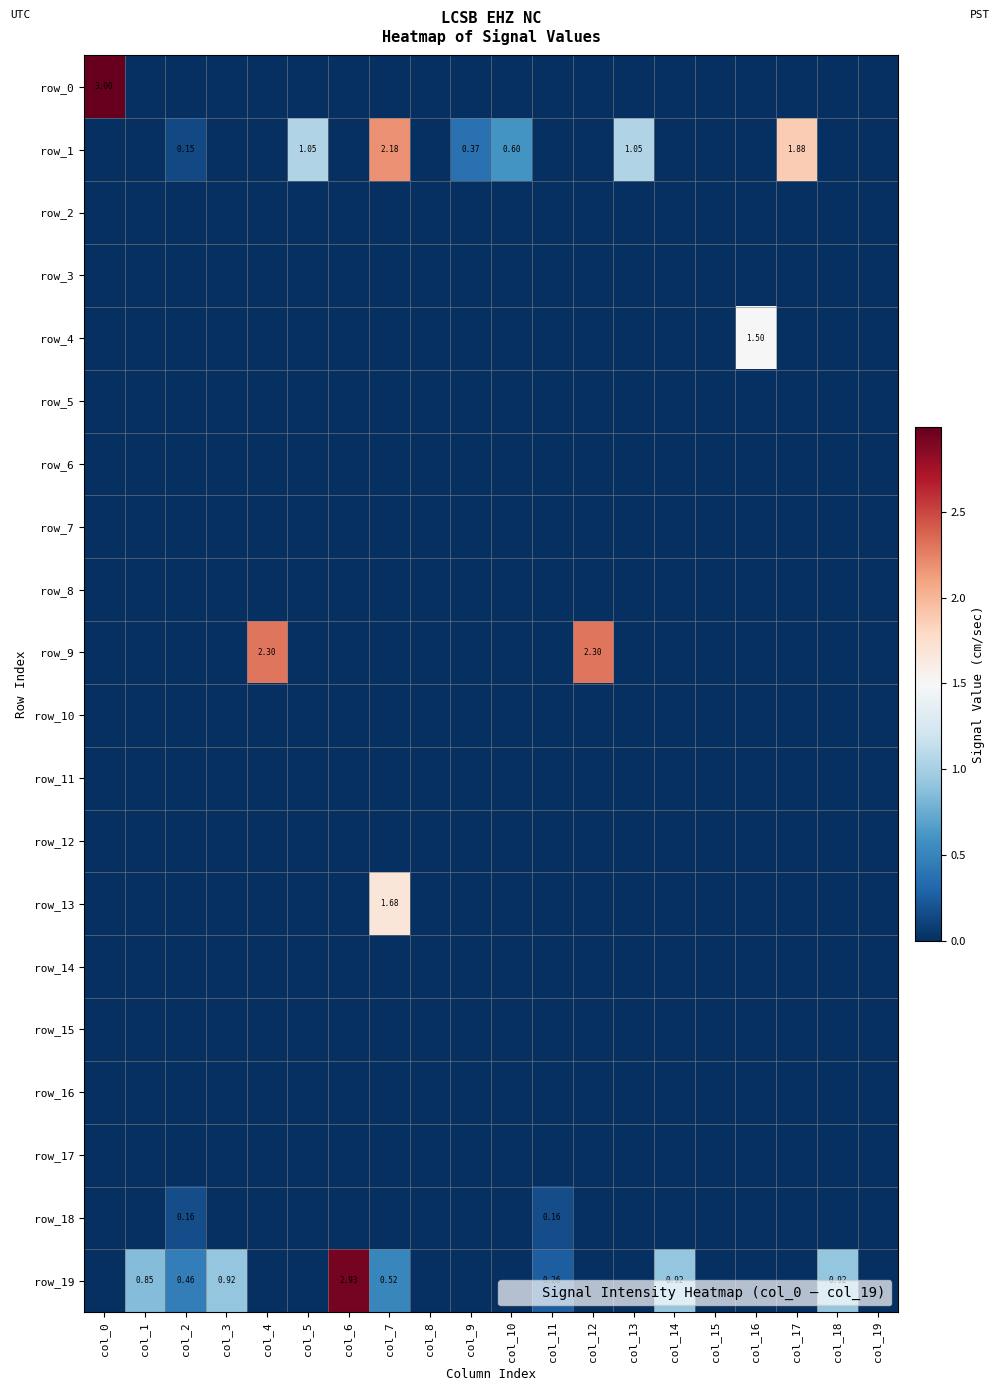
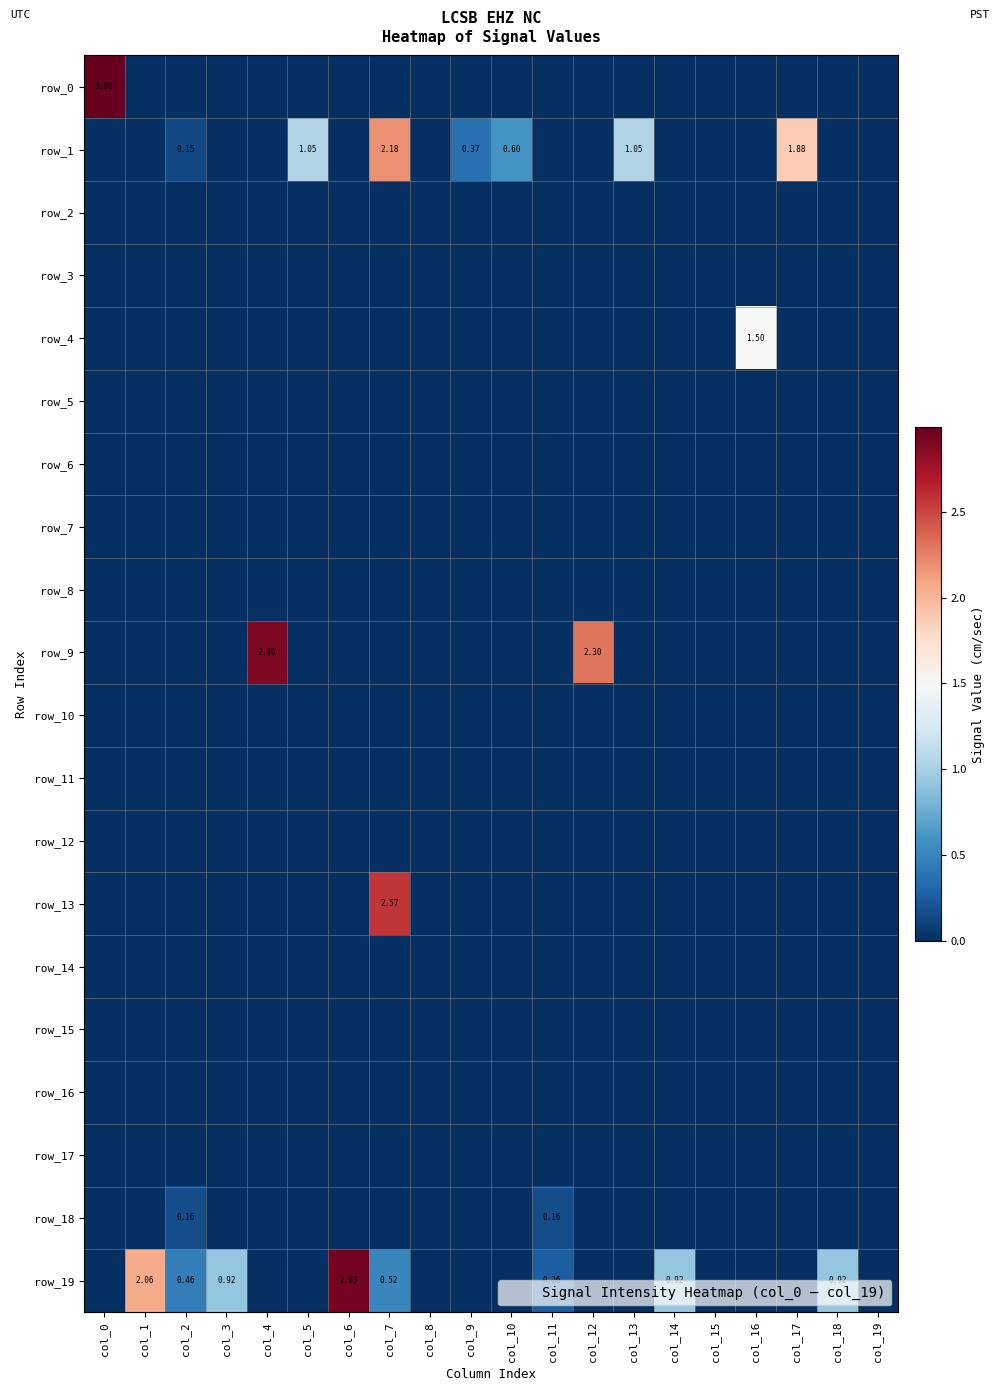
  {
    "row_0": {
      "col_0": 3.00
    },
    "row_1": {
      "col_2": 0.15,
      "col_5": 1.05,
      "col_7": 2.18,
      "col_9": 0.37,
      "col_10": 0.60,
      "col_13": 1.05,
      "col_17": 1.88
    },
    "row_4": {
      "col_16": 1.50
    },
    "row_9": {
-     "col_4": 2.30,
+     "col_4": 2.90,
      "col_12": 2.30
    },
    "row_13": {
-     "col_7": 1.68
+     "col_7": 2.57
    },
    "row_18": {
      "col_2": 0.16,
      "col_11": 0.16
    },
    "row_19": {
-     "col_1": 0.85,
+     "col_1": 2.06,
      "col_2": 0.46,
      "col_3": 0.92,
      "col_6": 2.93,
      "col_7": 0.52
    }
  }
